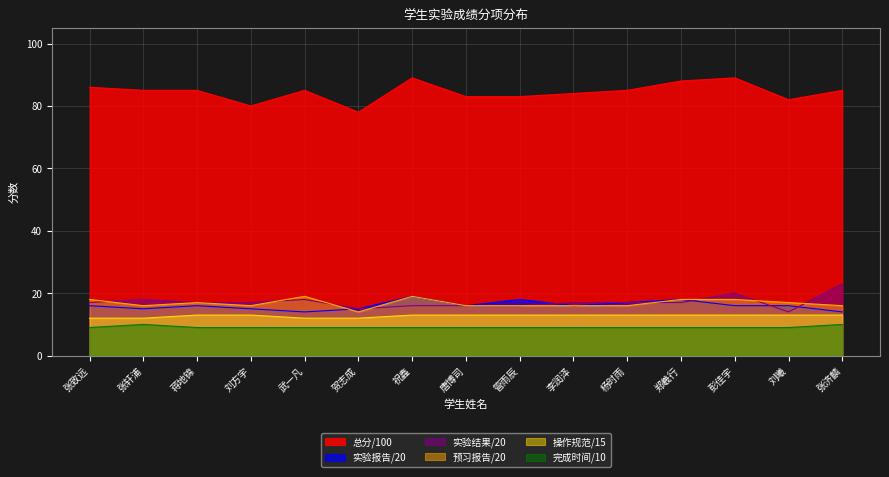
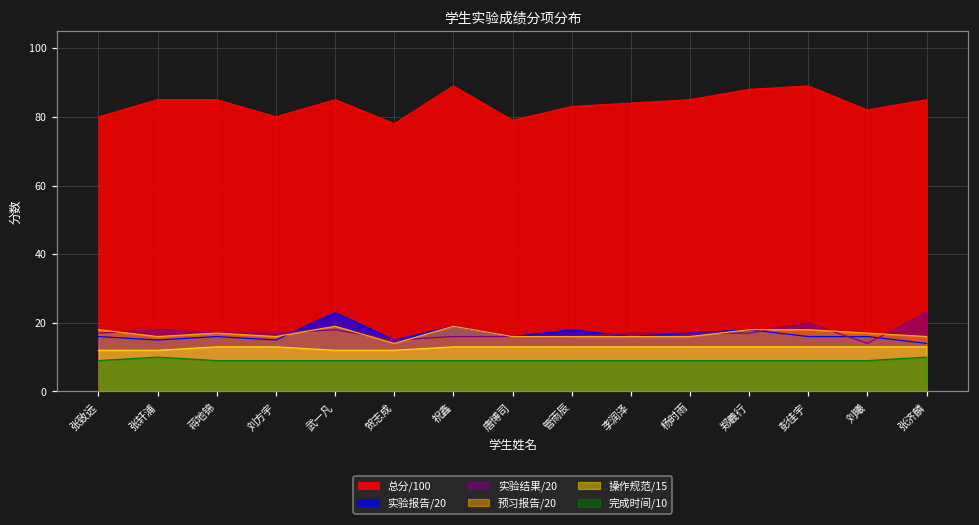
  {
    "总分/100": {
-     "张致远": 86,
+     "张致远": 80,
      "张轩浦": 85,
      "蒋地锦": 85,
      "刘方宇": 80,
      "武一凡": 85,
      "贺志成": 78,
      "祝鑫": 89,
-     "唐博司": 83,
+     "唐博司": 79,
      "管雨辰": 83,
      "李润泽": 84,
      "杨时雨": 85,
      "郑羲行": 88,
      "彭佳宇": 89,
      "刘曦": 82,
      "张济麟": 85
    },
    "实验报告/20": {
      "张致远": 16,
      "张轩浦": 15,
      "蒋地锦": 16,
      "刘方宇": 15,
-     "武一凡": 14,
+     "武一凡": 23,
      "管雨辰": 18,
      "彭佳宇": 16,
      "刘曦": 16,
      "张济麟": 14
    },
    "实验结果/20": {
      "张致远": 17,
      "张轩浦": 18,
      "刘方宇": 17,
      "武一凡": 18,
      "祝鑫": 16,
      "李润泽": 17,
      "郑羲行": 17,
      "彭佳宇": 20,
      "刘曦": 14,
      "张济麟": 23
    },
    "完成时间/10": {
      "张致远": 9,
      "张轩浦": 10,
      "蒋地锦": 9,
      "刘方宇": 9,
      "武一凡": 9,
      "贺志成": 9,
      "祝鑫": 9,
      "唐博司": 9,
      "管雨辰": 9,
      "李润泽": 9,
      "杨时雨": 9,
      "郑羲行": 9,
      "彭佳宇": 9,
      "刘曦": 9,
      "张济麟": 10
    }
  }
